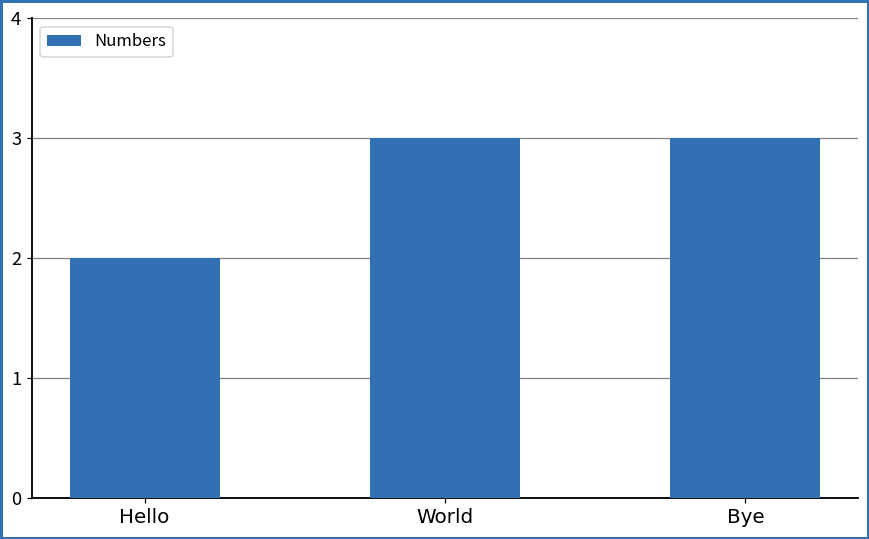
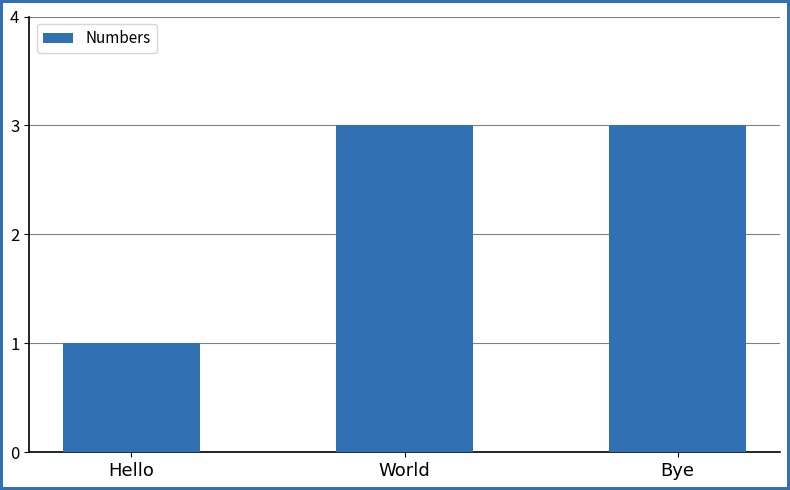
  {
-   "Hello": 2,
+   "Hello": 1,
    "World": 3,
    "Bye": 3
  }
